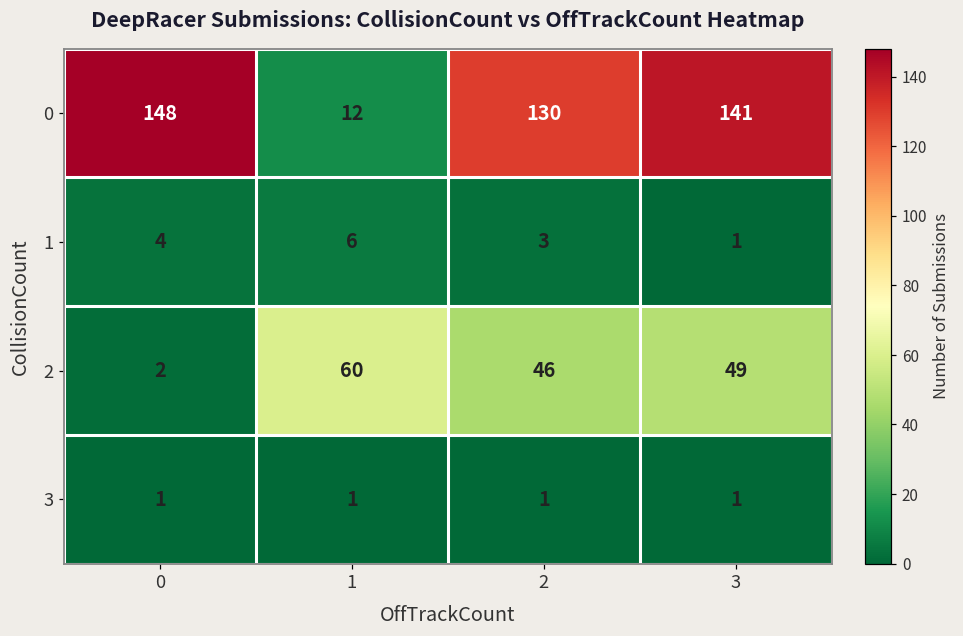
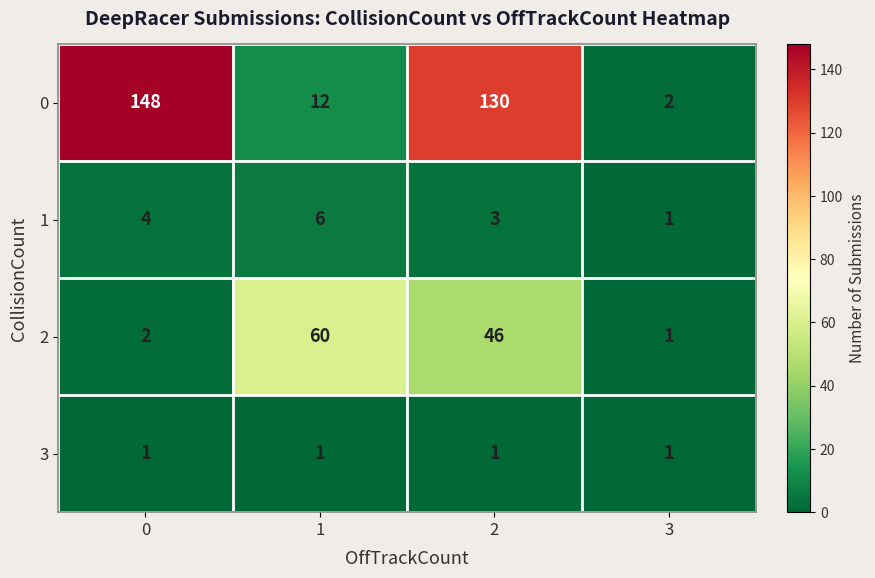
  {
    "0": {
      "0": 148,
      "1": 12,
      "2": 130,
-     "3": 141
+     "3": 2
    },
    "1": {
      "0": 4,
      "1": 6,
      "2": 3,
      "3": 1
    },
    "2": {
      "0": 2,
      "1": 60,
      "2": 46,
-     "3": 49
+     "3": 1
    },
    "3": {
      "0": 1,
      "1": 1,
      "2": 1,
      "3": 1
    }
  }
